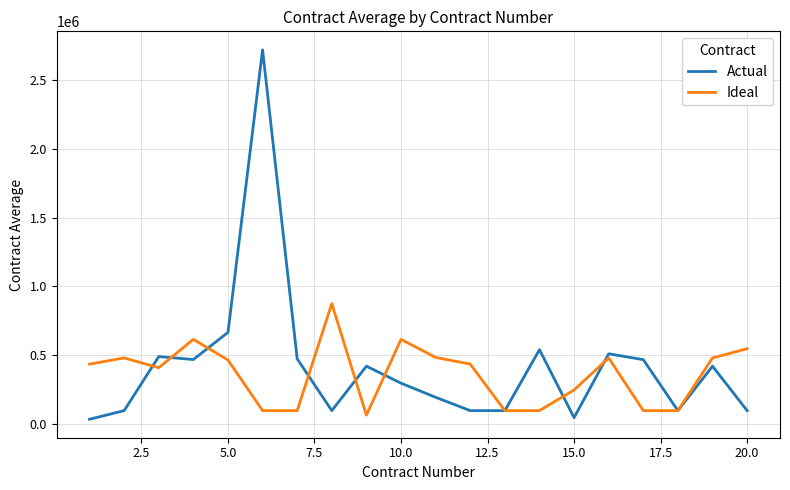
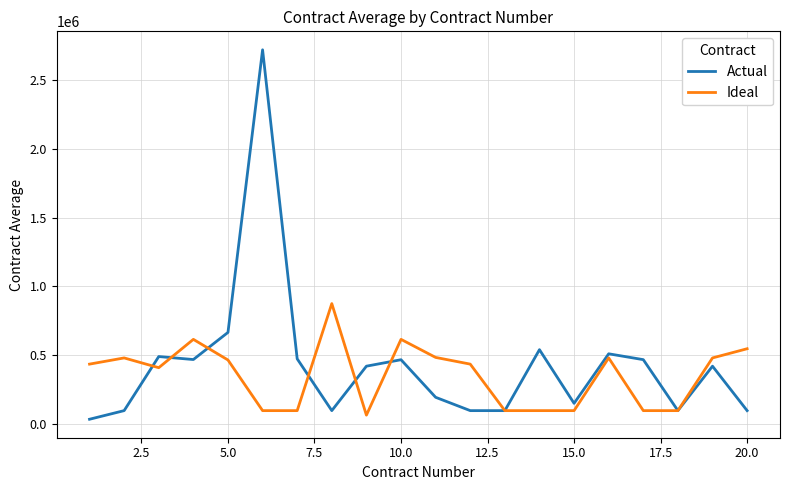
  {
    "Actual": {
      "5.0": 670000,
-     "10.0": 300000,
-     "15.0": 50000,
+     "10.0": 470000,
+     "15.0": 150000,
      "20.0": 100000
    },
    "Ideal": {
      "5.0": 470000,
      "10.0": 620000,
-     "15.0": 250000,
+     "15.0": 100000,
      "20.0": 550000
    }
  }
